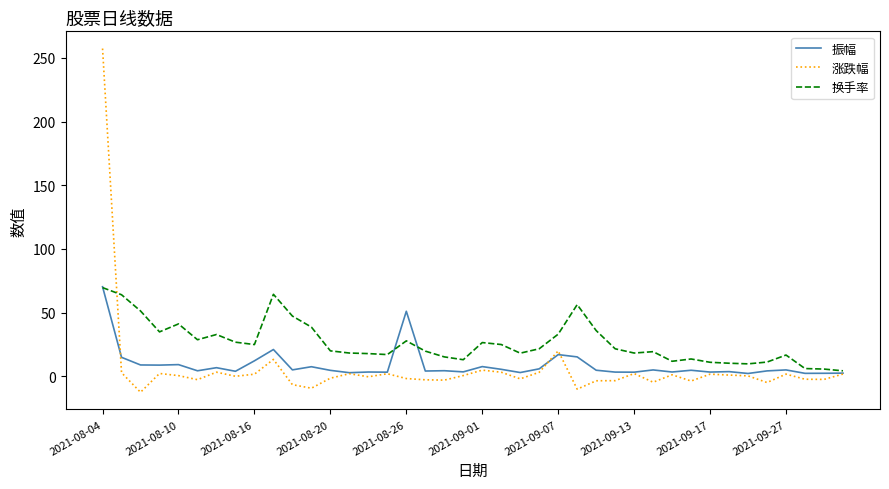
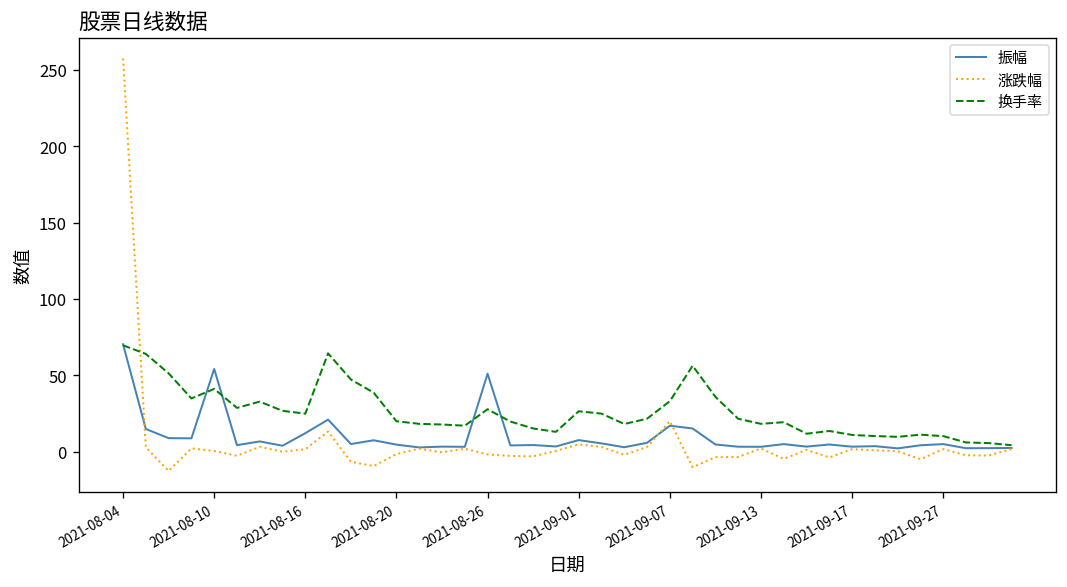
  {
    "振幅": {
-     "2021-08-10": 9,
+     "2021-08-10": 54,
      "2021-08-16": 12,
      "2021-08-20": 5,
      "2021-08-26": 51,
      "2021-09-01": 8,
      "2021-09-07": 17,
      "2021-09-27": 5
    },
    "涨跌幅": {
      "2021-08-04": 257,
      "2021-08-10": 1,
      "2021-08-16": 2,
      "2021-08-20": -1,
      "2021-08-26": -2,
      "2021-09-01": 5,
      "2021-09-07": 20,
      "2021-09-27": 2
    },
    "换手率": {
      "2021-08-10": 41,
      "2021-08-16": 25,
      "2021-08-20": 20,
      "2021-08-26": 28,
      "2021-09-01": 27,
      "2021-09-07": 33,
      "2021-09-13": 18,
      "2021-09-17": 11,
-     "2021-09-27": 17
+     "2021-09-27": 10
    }
  }
